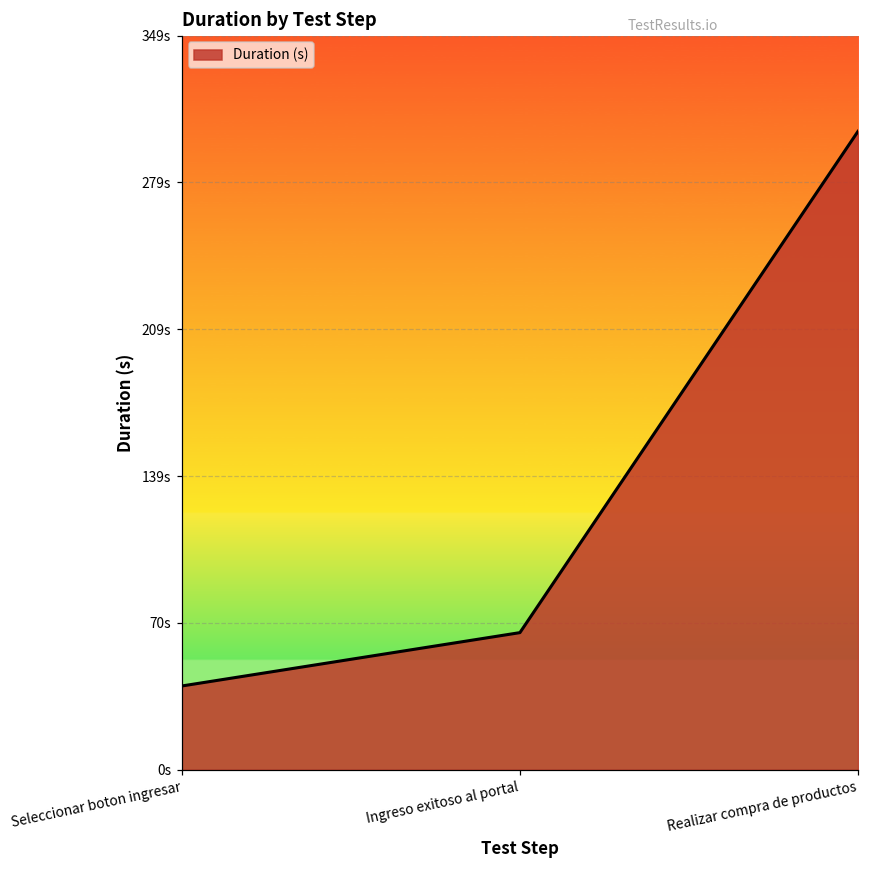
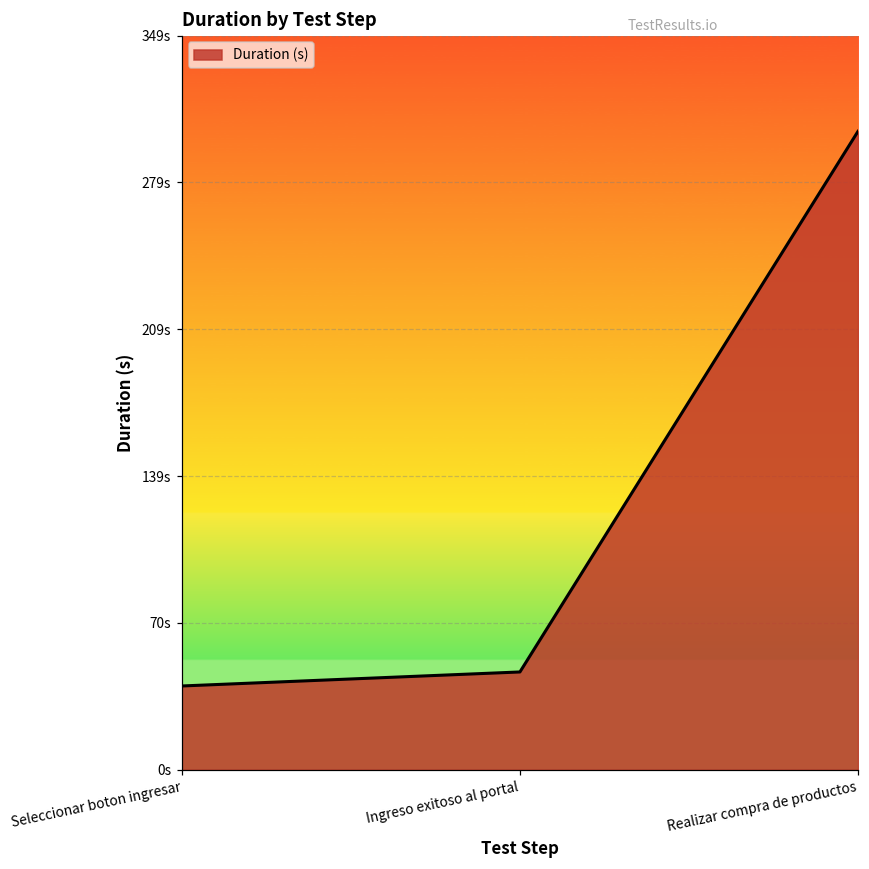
  {
    "Seleccionar boton ingresar": "40s",
-   "Ingreso exitoso al portal": "65s",
+   "Ingreso exitoso al portal": "46s",
    "Realizar compra de productos": "303s"
  }
